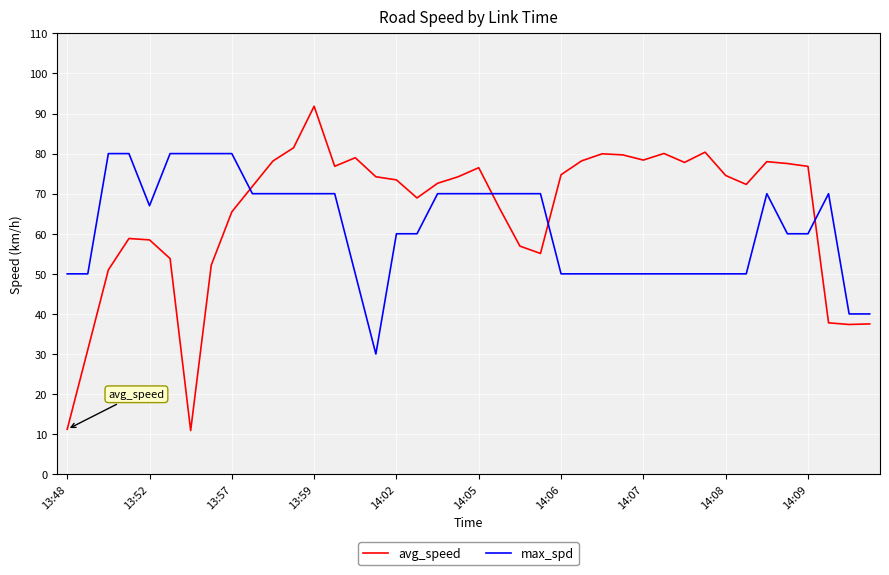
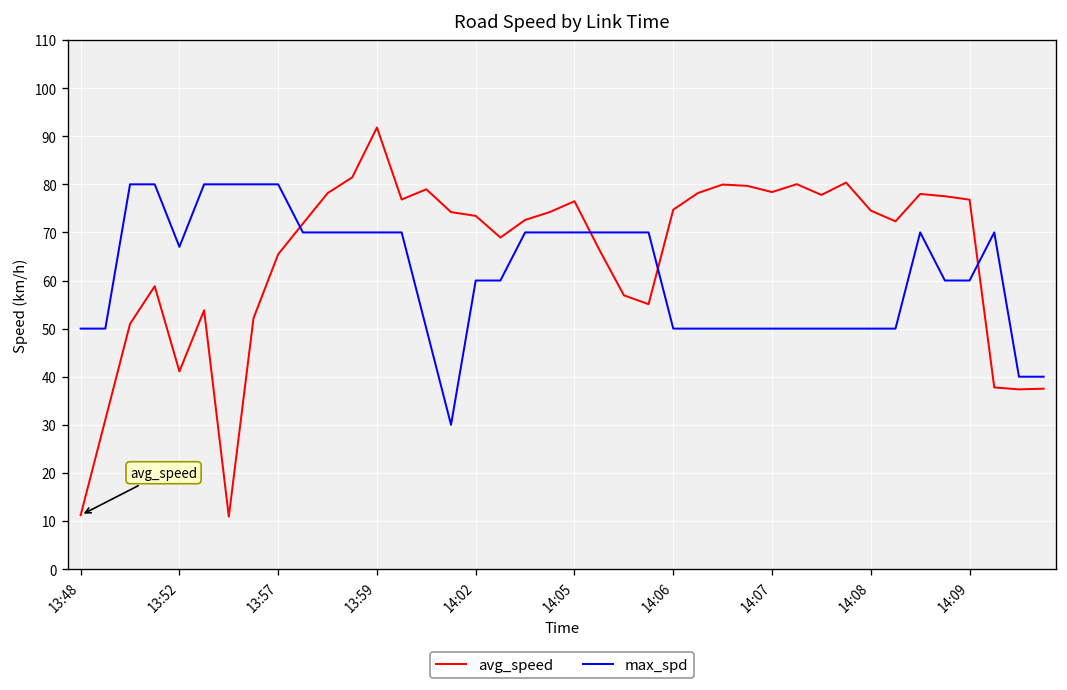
  {
    "avg_speed": {
      "13:48": 11,
-     "13:52": 58
+     "13:52": 41
    },
    "max_spd": {
      "13:48": 50,
      "13:52": 67
    }
  }
